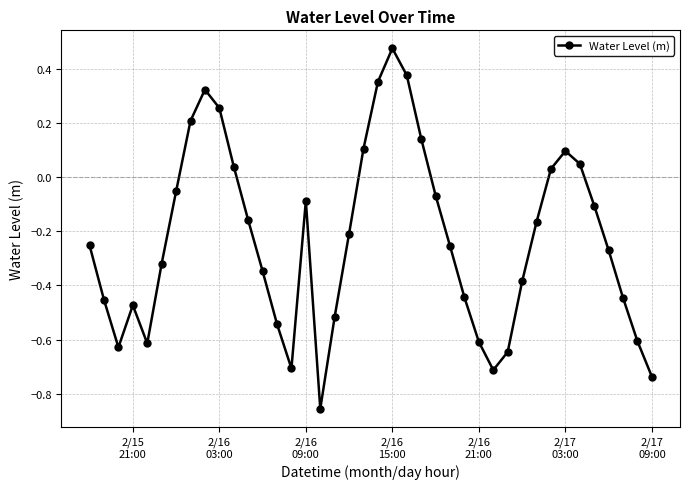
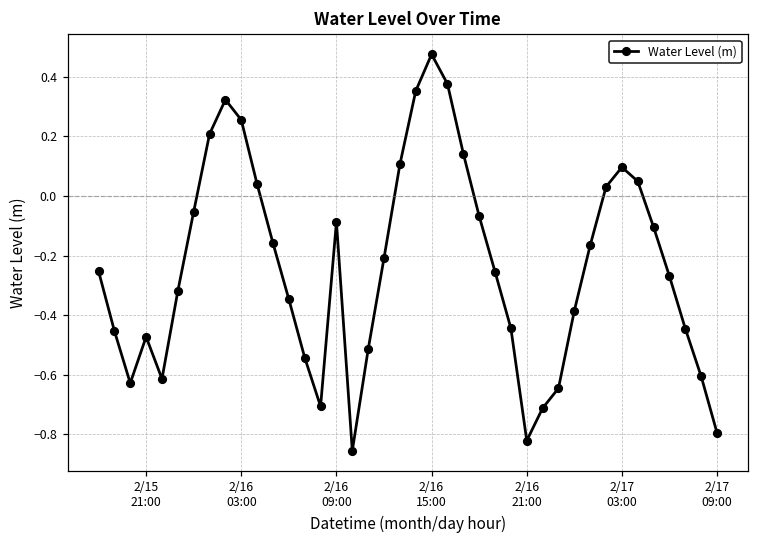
  {
    "2/15 21:00": -0.47,
    "2/16 03:00": 0.26,
    "2/16 09:00": -0.09,
    "2/16 15:00": 0.48,
-   "2/16 21:00": -0.61,
+   "2/16 21:00": -0.82,
    "2/17 03:00": 0.10,
-   "2/17 09:00": -0.74
+   "2/17 09:00": -0.80
  }
